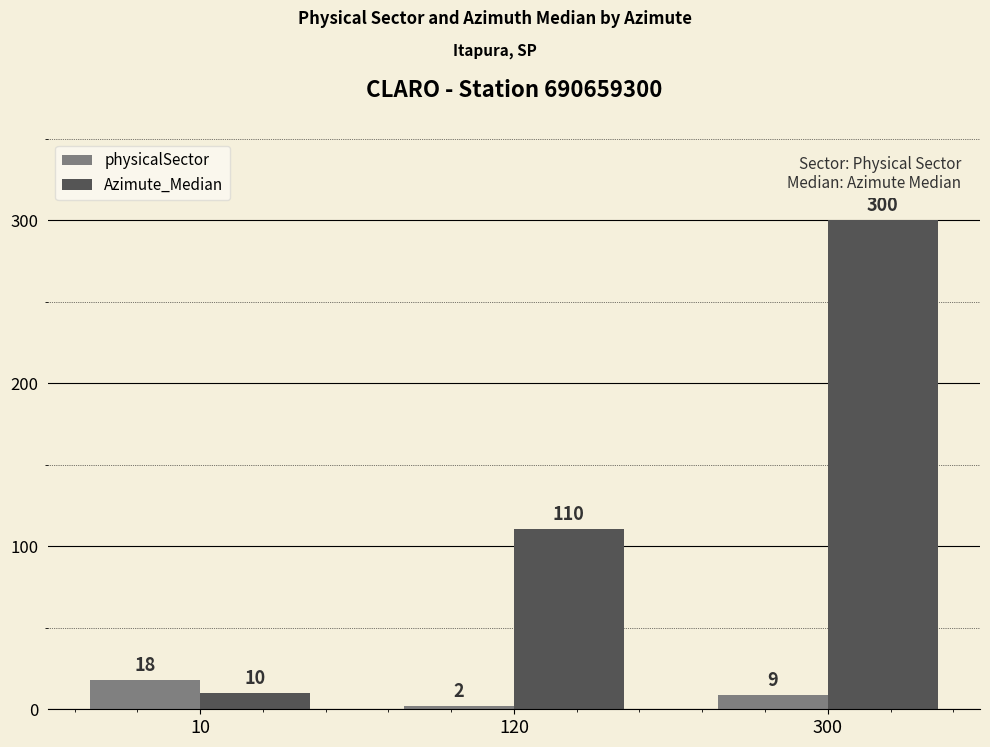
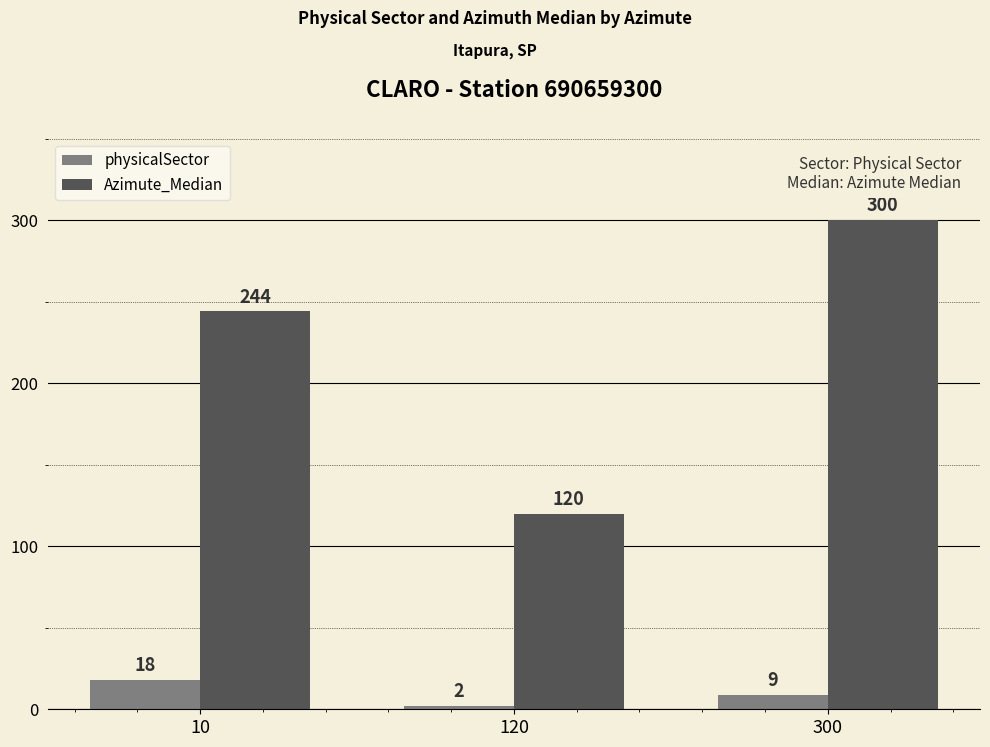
  {
    "physicalSector": {
      "10": 18,
      "120": 2,
      "300": 9
    },
    "Azimute_Median": {
-     "10": 10,
-     "120": 110
+     "10": 244,
+     "120": 120
    }
  }
